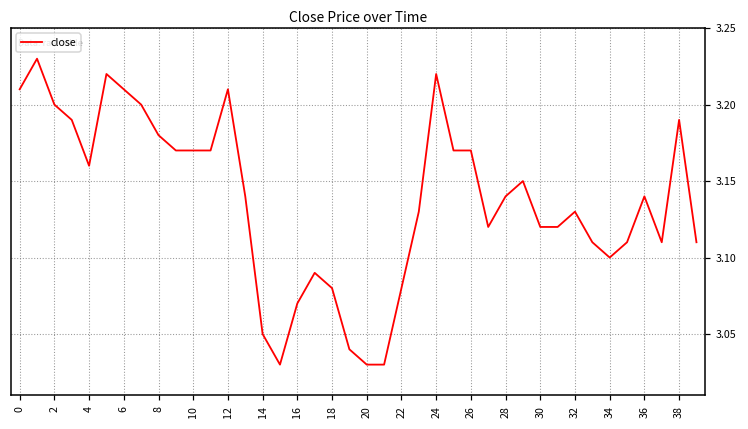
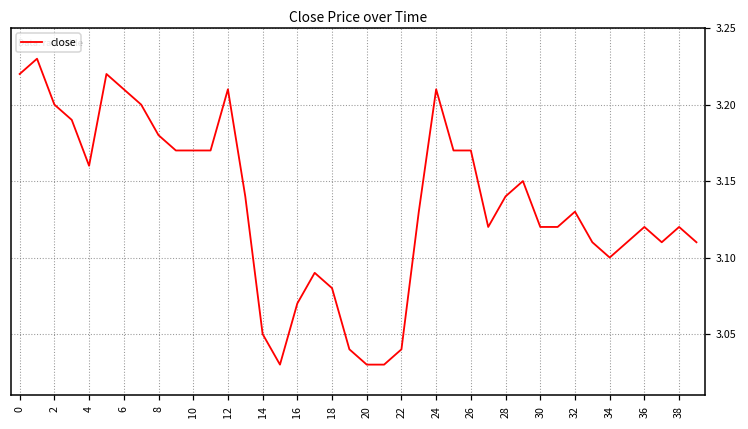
  {
-   "0": 3.21,
+   "0": 3.22,
    "2": 3.20,
    "4": 3.16,
    "6": 3.21,
    "8": 3.18,
    "10": 3.17,
    "12": 3.21,
    "14": 3.05,
    "16": 3.07,
    "18": 3.08,
    "20": 3.03,
-   "22": 3.08,
-   "24": 3.22,
+   "22": 3.04,
+   "24": 3.21,
    "26": 3.17,
    "28": 3.14,
    "30": 3.12,
    "32": 3.13,
    "34": 3.10,
-   "36": 3.14,
-   "38": 3.19
+   "36": 3.12,
+   "38": 3.12
  }
